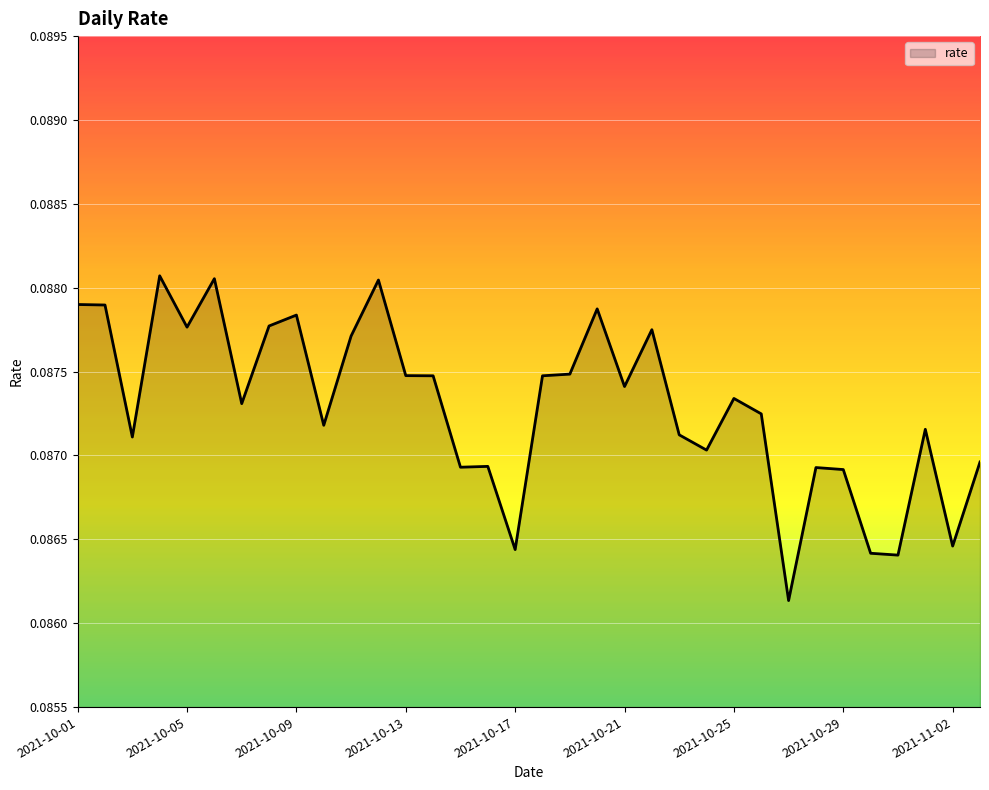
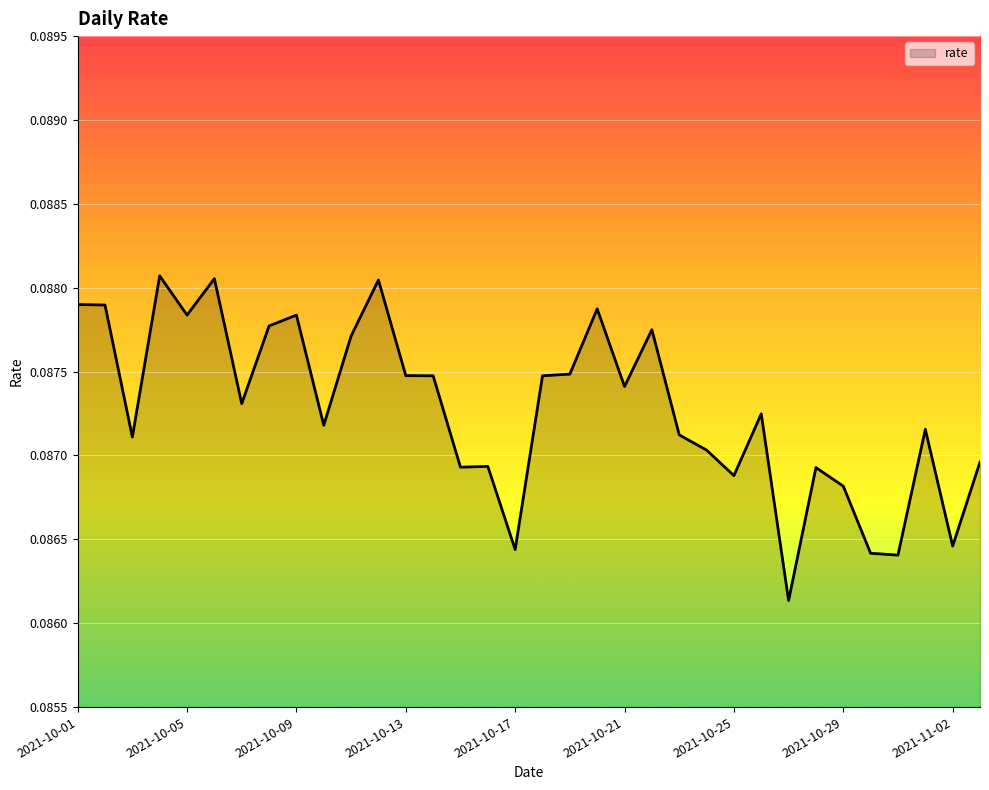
  {
    "2021-10-01": 0.08790,
-   "2021-10-05": 0.08777,
+   "2021-10-05": 0.08784,
    "2021-10-09": 0.08784,
    "2021-10-13": 0.08748,
    "2021-10-17": 0.08644,
    "2021-10-21": 0.08741,
-   "2021-10-25": 0.08734,
-   "2021-10-29": 0.08692,
+   "2021-10-25": 0.08688,
+   "2021-10-29": 0.08682,
    "2021-11-02": 0.08646
  }
